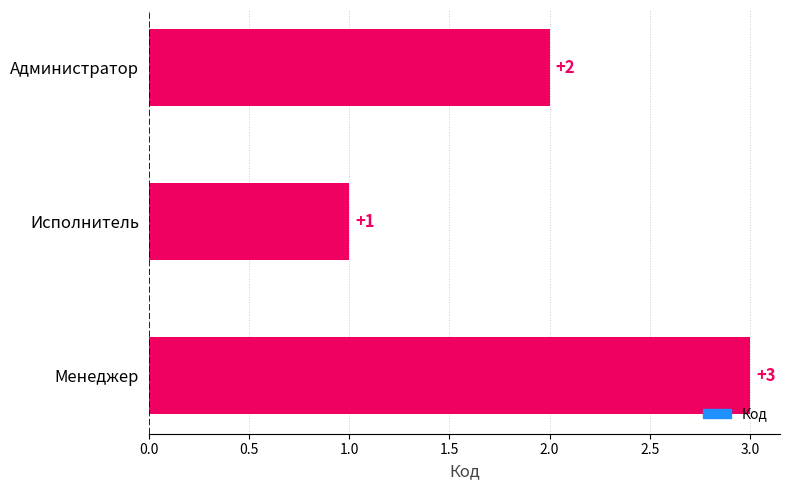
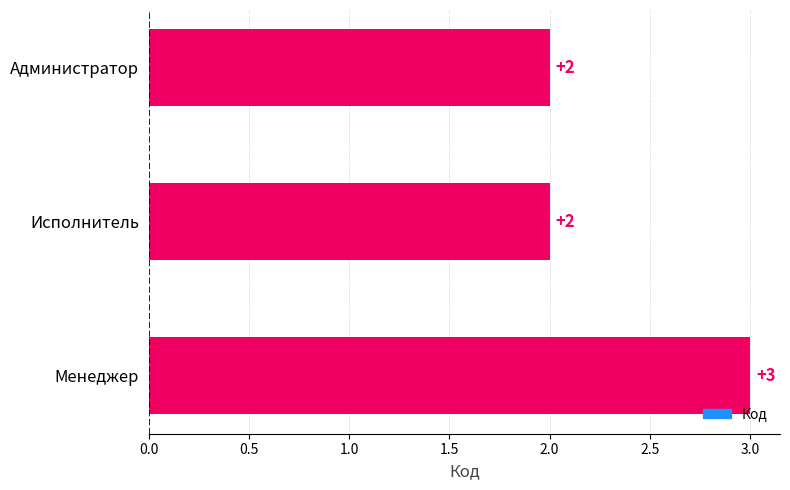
  {
    "Администратор": "+2",
-   "Исполнитель": "+1",
+   "Исполнитель": "+2",
    "Менеджер": "+3"
  }
